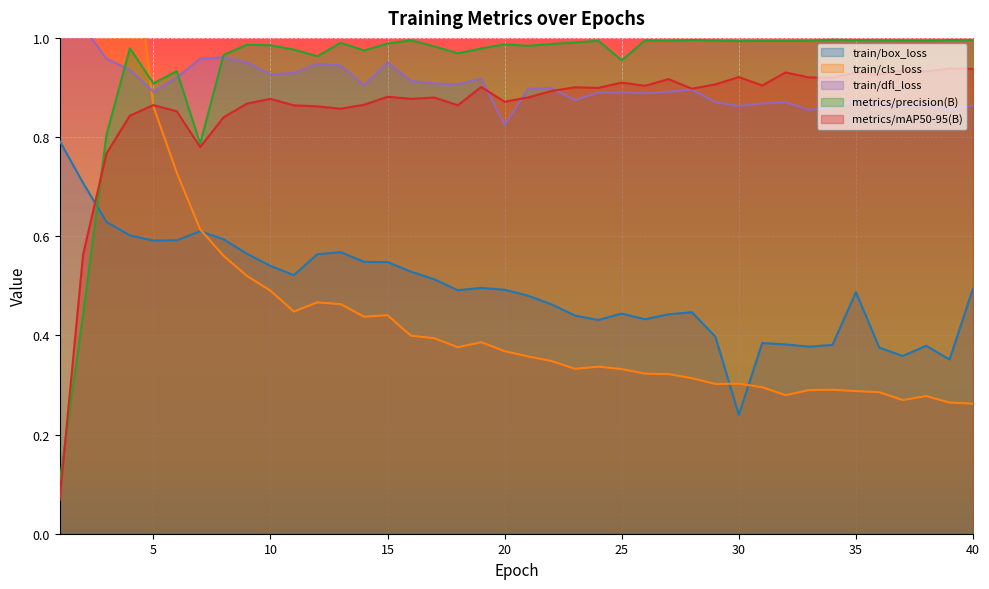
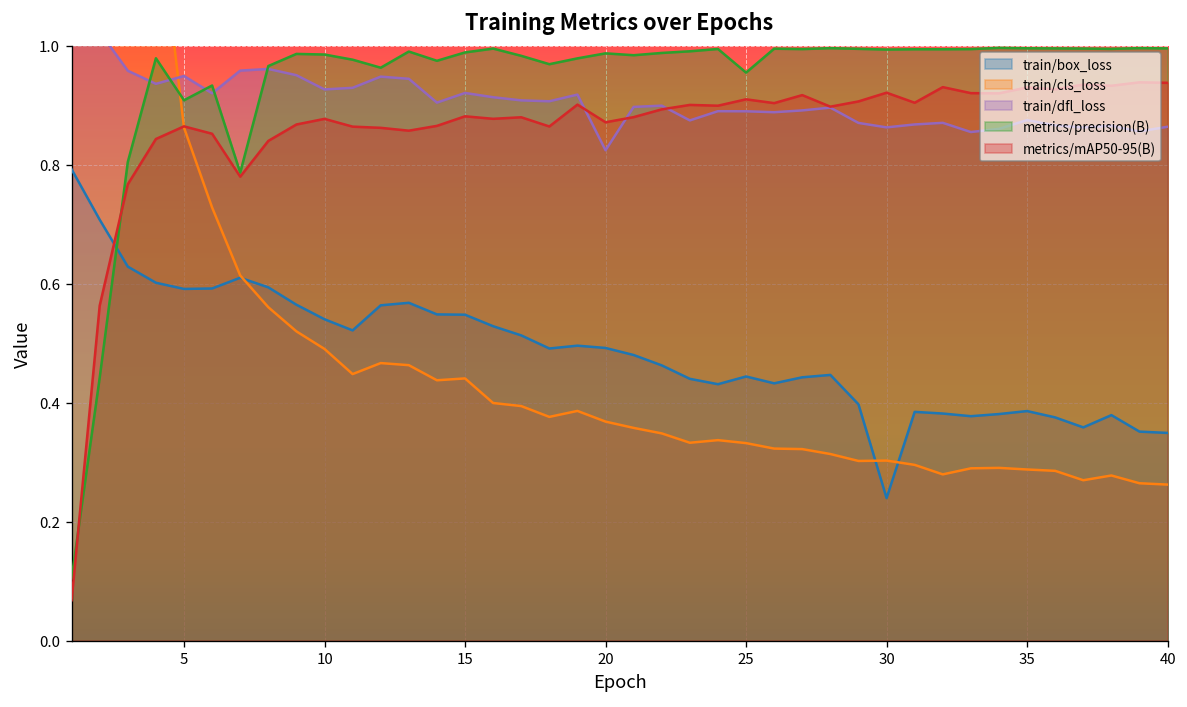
  {
    "train/box_loss": {
      "5": 0.59,
      "10": 0.54,
      "15": 0.55,
      "20": 0.49,
      "25": 0.44,
      "30": 0.24,
-     "35": 0.49,
-     "40": 0.49
+     "35": 0.39,
+     "40": 0.35
    },
    "train/dfl_loss": {
-     "5": 0.89,
+     "5": 0.95,
      "10": 0.93,
-     "15": 0.95,
+     "15": 0.92,
      "20": 0.82,
      "25": 0.89,
      "30": 0.86,
      "40": 0.86
    },
    "metrics/precision(B)": {
      "5": 0.91,
      "10": 0.99,
      "15": 0.99,
      "20": 0.99,
      "25": 0.95,
      "30": 0.99,
      "35": 1.00,
      "40": 1.00
    }
  }
